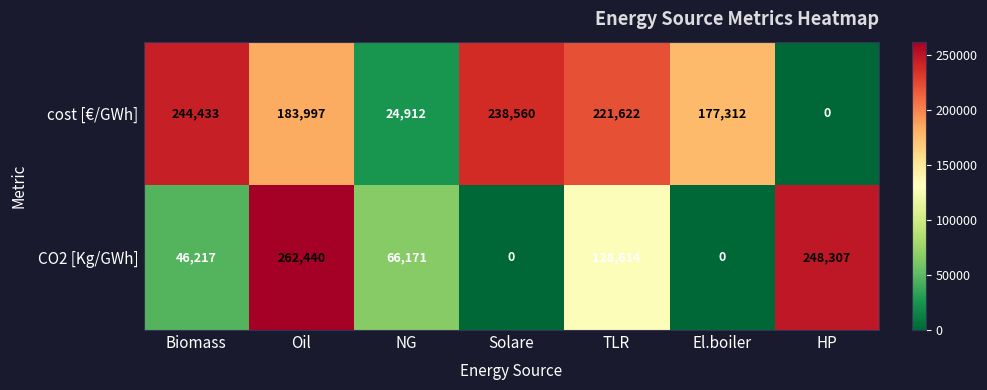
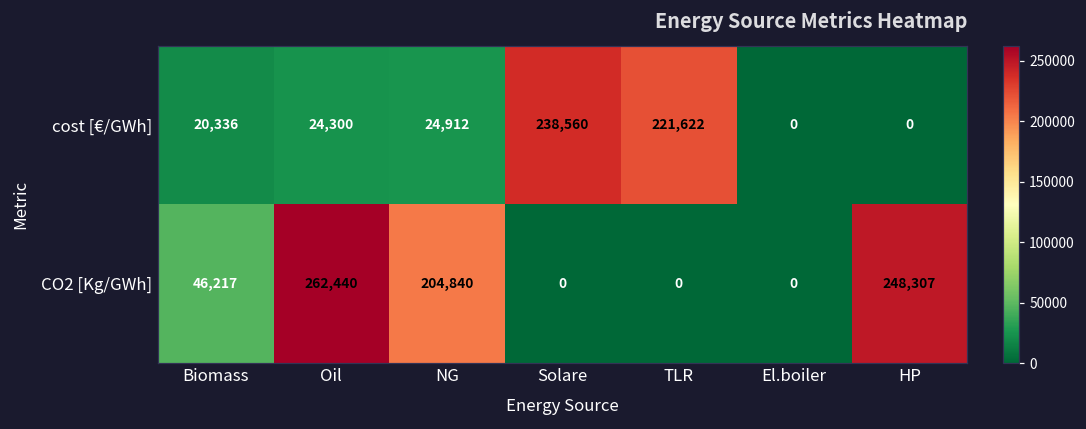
  {
    "cost [€/GWh]": {
-     "Biomass": "244,433",
-     "Oil": "183,997",
+     "Biomass": "20,336",
+     "Oil": "24,300",
      "NG": "24,912",
      "Solare": "238,560",
      "TLR": "221,622",
-     "El.boiler": "177,312",
+     "El.boiler": "0",
      "HP": "0"
    },
    "CO2 [Kg/GWh]": {
      "Biomass": "46,217",
      "Oil": "262,440",
-     "NG": "66,171",
+     "NG": "204,840",
      "Solare": "0",
-     "TLR": "128,614",
+     "TLR": "0",
      "El.boiler": "0",
      "HP": "248,307"
    }
  }
